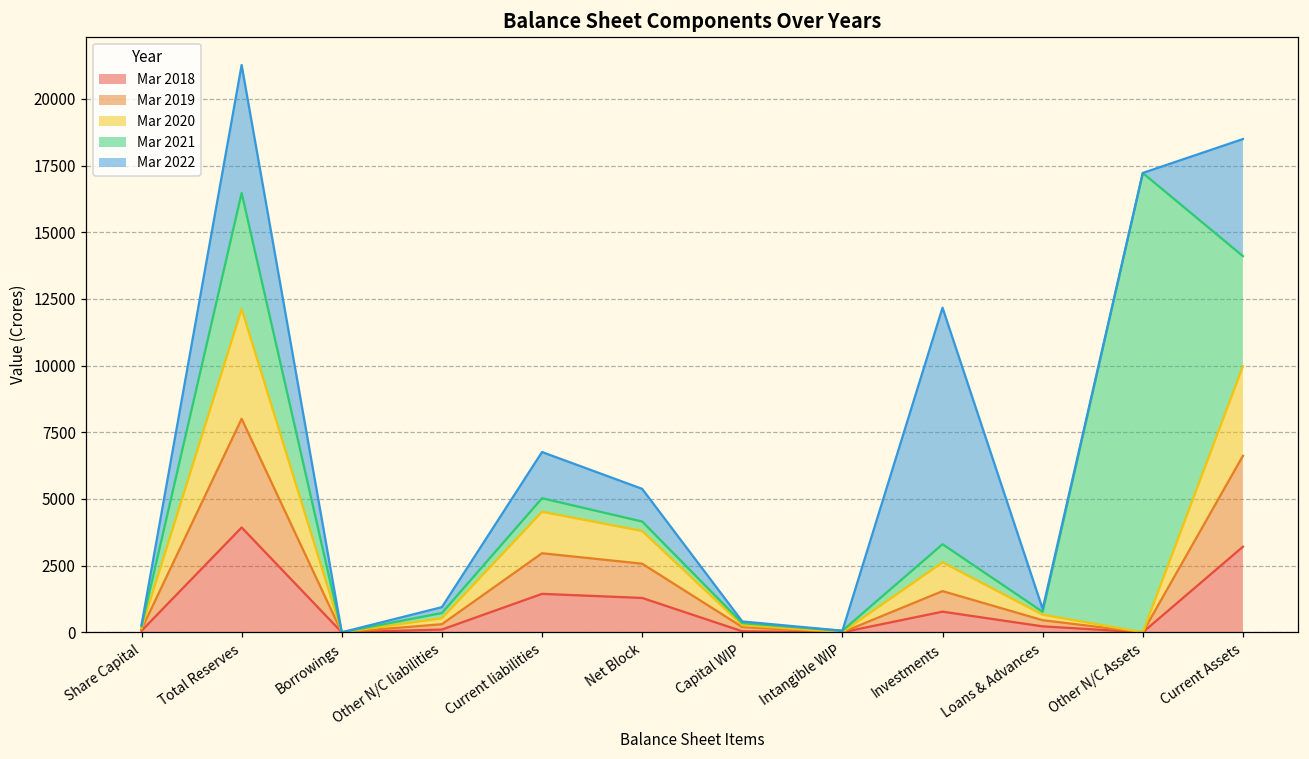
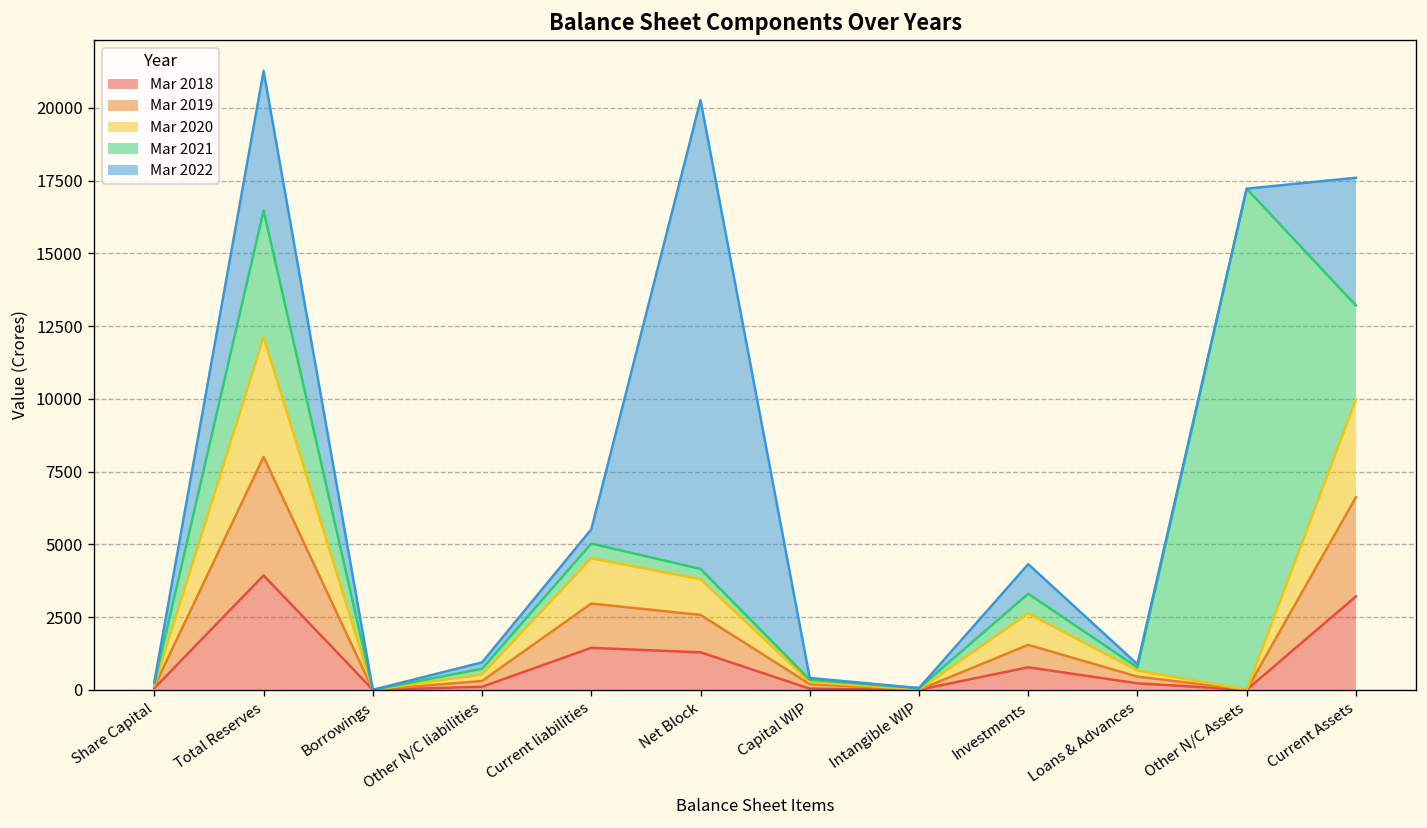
  {
    "Mar 2021": {
      "Total Reserves": 4400,
      "Other N/C liabilities": 200,
      "Current liabilities": 500,
      "Net Block": 400,
      "Investments": 700,
      "Loans & Advances": 100,
-     "Current Assets": 4100
+     "Current Assets": 3200
    },
    "Mar 2022": {
      "Total Reserves": 4800,
      "Other N/C liabilities": 200,
-     "Current liabilities": 1700,
-     "Net Block": 1200,
-     "Investments": 8900,
+     "Current liabilities": 500,
+     "Net Block": 16100,
+     "Investments": 1000,
      "Loans & Advances": 100,
      "Current Assets": 4400
    }
  }
